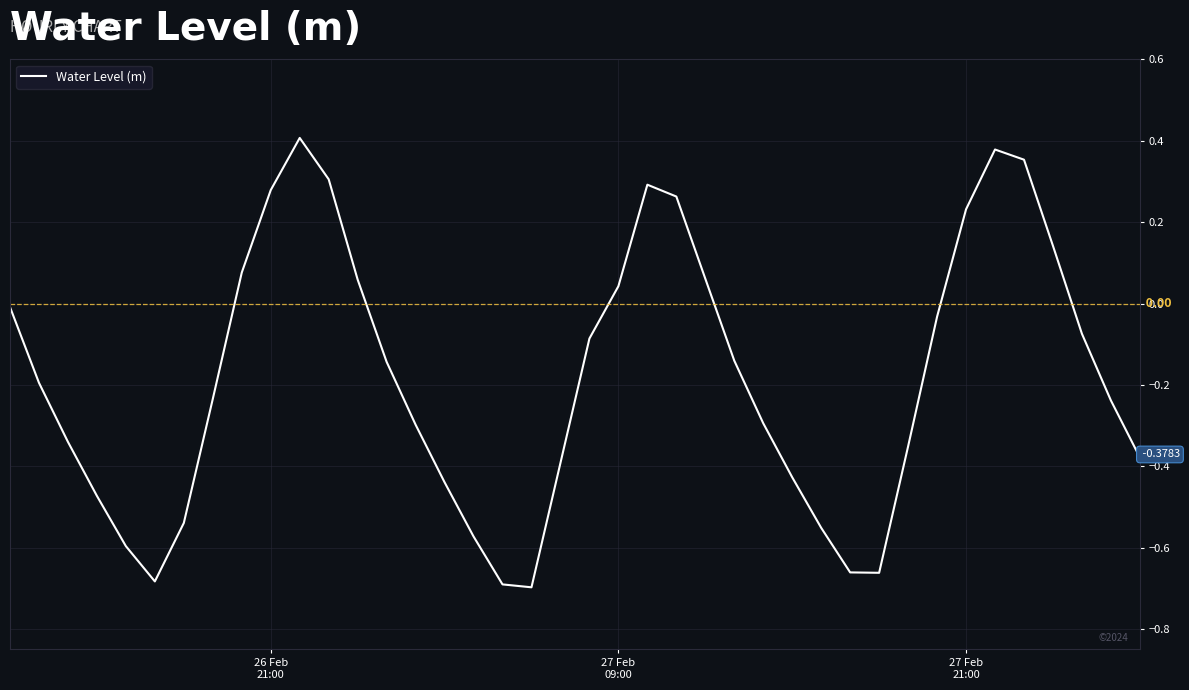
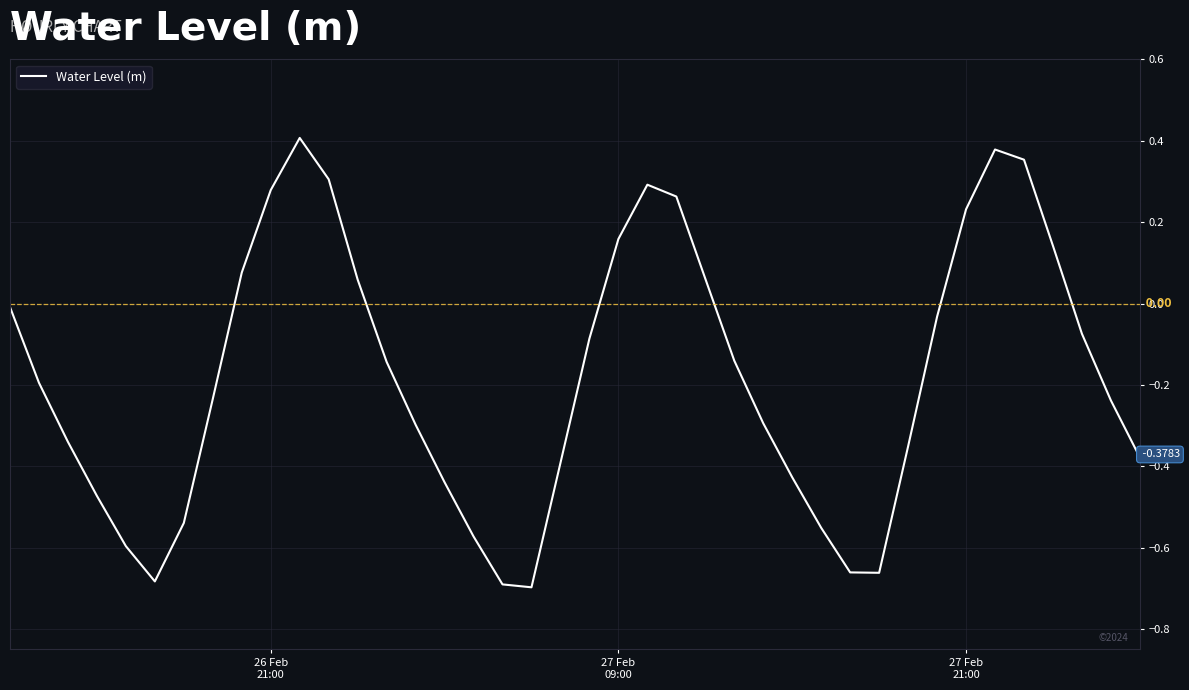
  {
    "26 Feb 21:00": 0.28,
-   "27 Feb 09:00": 0.04,
+   "27 Feb 09:00": 0.16,
    "27 Feb 21:00": 0.23
  }
